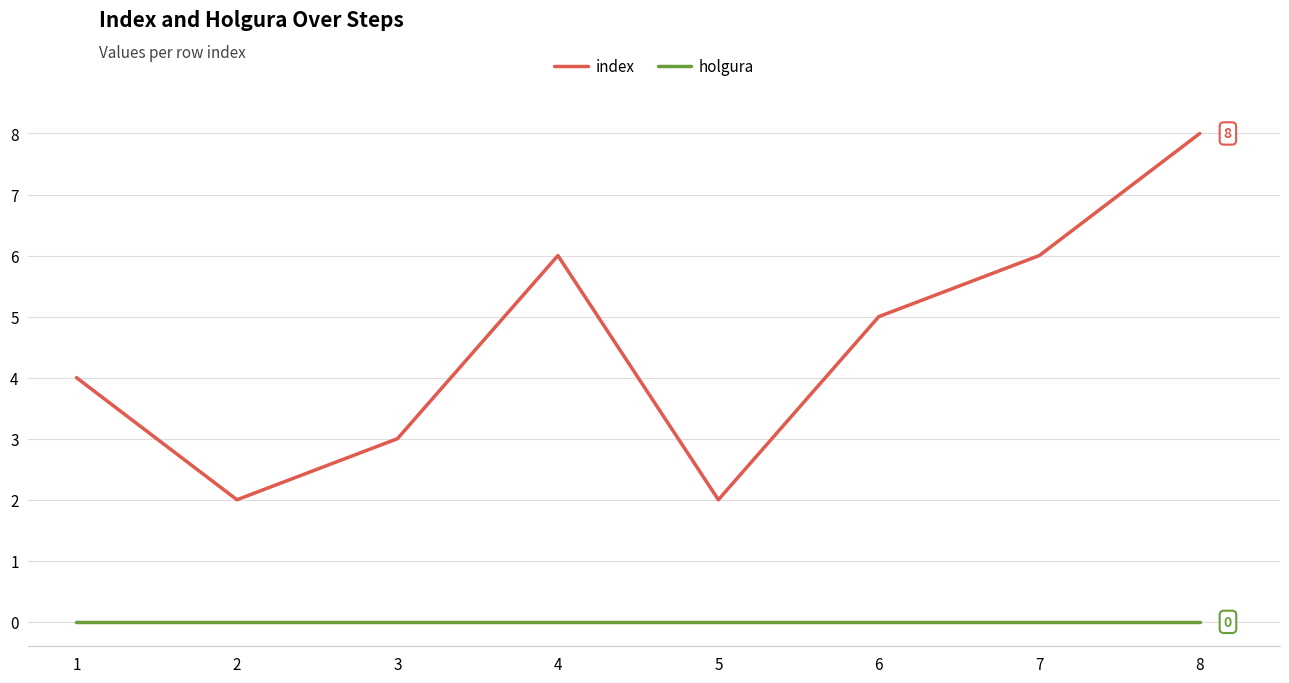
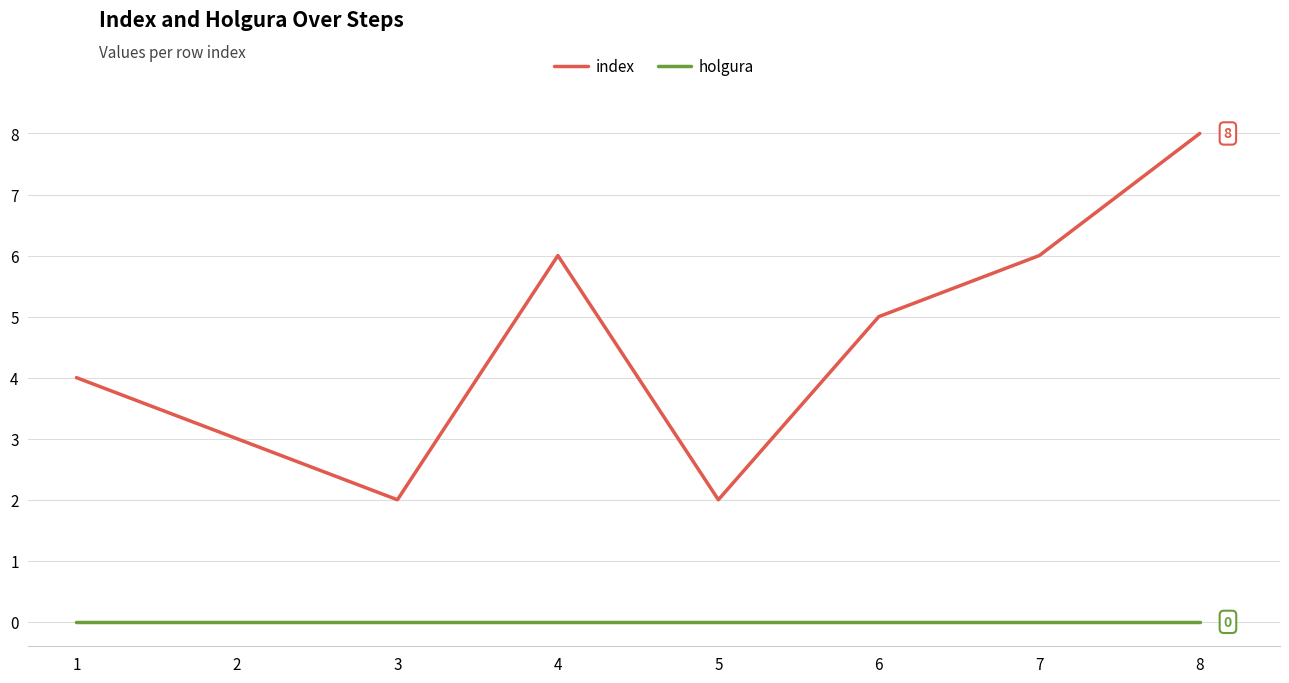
  {
    "index": {
      "1": 4,
-     "2": 2,
-     "3": 3,
+     "2": 3,
+     "3": 2,
      "4": 6,
      "5": 2,
      "6": 5,
      "7": 6
    },
    "holgura": {
      "1": 0,
      "2": 0,
      "3": 0,
      "4": 0,
      "5": 0,
      "6": 0,
      "7": 0
    }
  }
